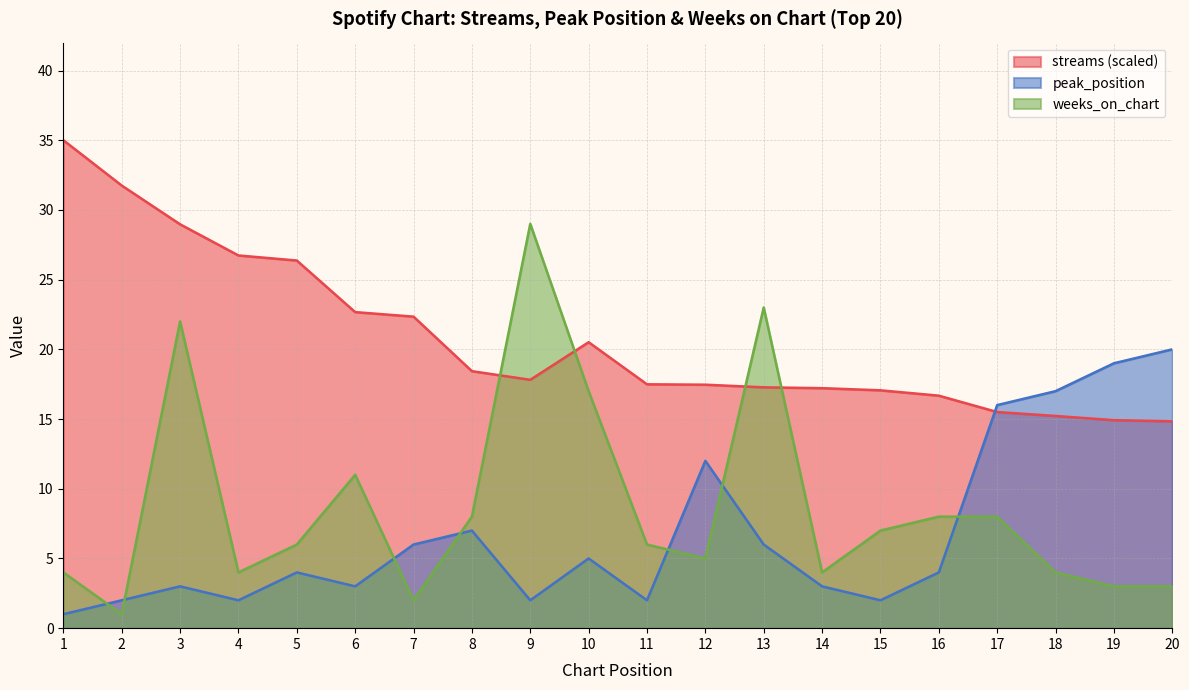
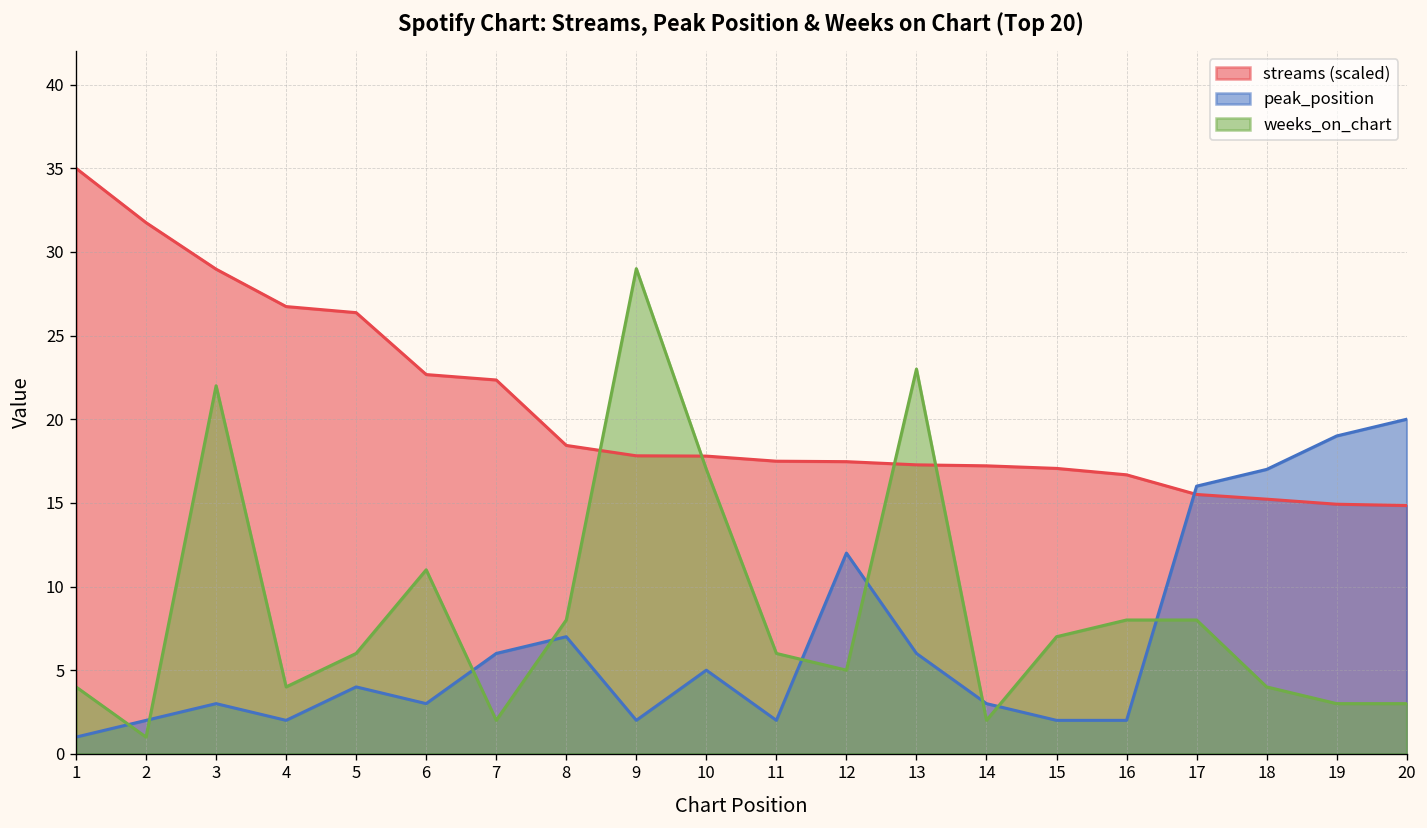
  {
    "streams (scaled)": {
      "1": 35.0,
      "2": 31.7,
      "3": 29.0,
      "4": 26.7,
      "5": 26.4,
      "6": 22.7,
      "7": 22.3,
      "8": 18.4,
      "9": 17.8,
-     "10": 20.5,
+     "10": 17.8,
      "11": 17.5,
      "12": 17.5,
      "13": 17.3,
      "14": 17.2,
      "15": 17.1,
      "16": 16.7,
      "17": 15.5,
      "18": 15.2,
      "19": 14.9,
      "20": 14.8
    },
    "peak_position": {
      "1": 1,
      "2": 2,
      "3": 3,
      "4": 2,
      "5": 4,
      "6": 3,
      "7": 6,
      "8": 7,
      "9": 2,
      "10": 5,
      "11": 2,
      "12": 12,
      "13": 6,
      "14": 3,
      "15": 2,
-     "16": 4,
+     "16": 2,
      "17": 16,
      "18": 17,
      "19": 19,
      "20": 20
    },
    "weeks_on_chart": {
      "1": 4,
      "2": 1,
      "3": 22,
      "4": 4,
      "5": 6,
      "6": 11,
      "7": 2,
      "8": 8,
      "9": 29,
      "10": 17,
      "11": 6,
      "12": 5,
      "13": 23,
-     "14": 4,
+     "14": 2,
      "15": 7,
      "16": 8,
      "17": 8,
      "18": 4,
      "19": 3,
      "20": 3
    }
  }
